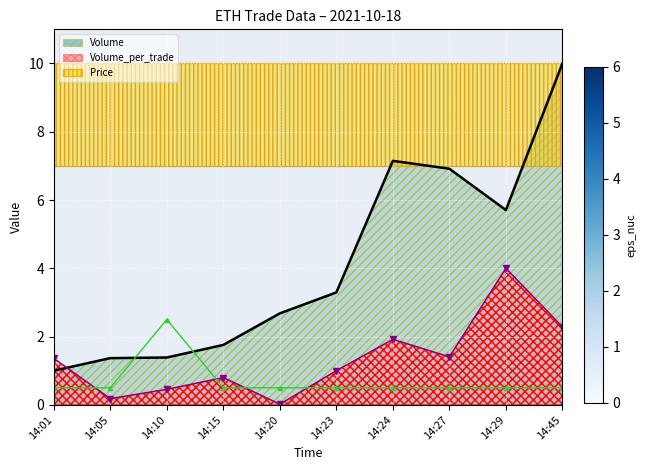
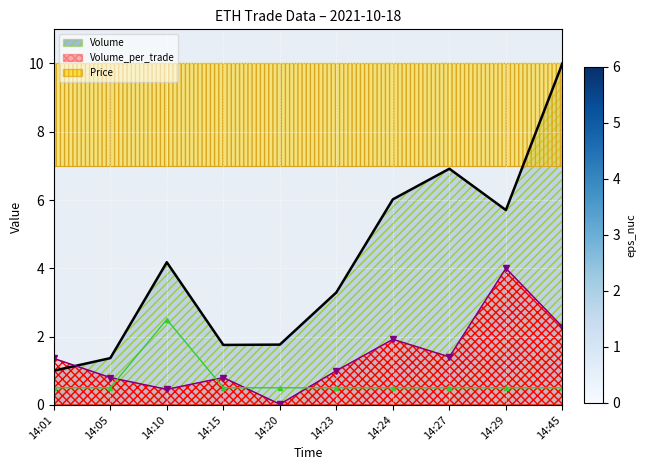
  {
    "Volume": {
      "14:01": 1.0,
      "14:05": 1.4,
-     "14:10": 1.4,
+     "14:10": 4.2,
      "14:15": 1.8,
-     "14:20": 2.7,
+     "14:20": 1.8,
      "14:23": 3.3,
-     "14:24": 7.1,
+     "14:24": 6.0,
      "14:27": 6.9,
      "14:29": 5.7
    },
    "Volume_per_trade": {
      "14:01": 1.4,
-     "14:05": 0.2,
+     "14:05": 0.8,
      "14:10": 0.5,
      "14:15": 0.8,
      "14:20": 0.0,
      "14:23": 1.0,
      "14:24": 1.9,
      "14:27": 1.4,
      "14:29": 4.0,
      "14:45": 2.3
    },
    "Price": {
      "14:01": 10.0,
      "14:15": 10.0,
      "14:20": 10.0,
      "14:23": 10.0,
      "14:24": 10.0,
      "14:27": 10.0,
      "14:29": 10.0
    }
  }
